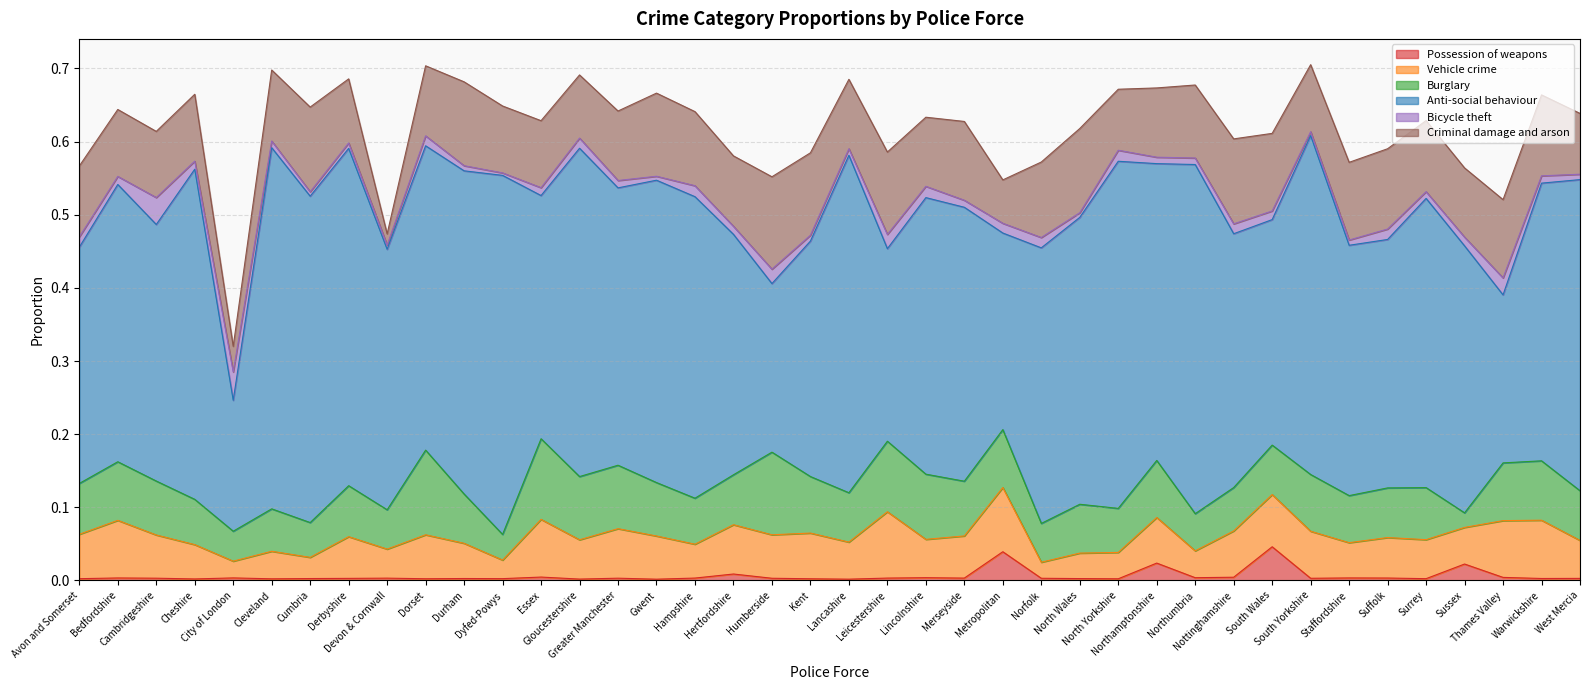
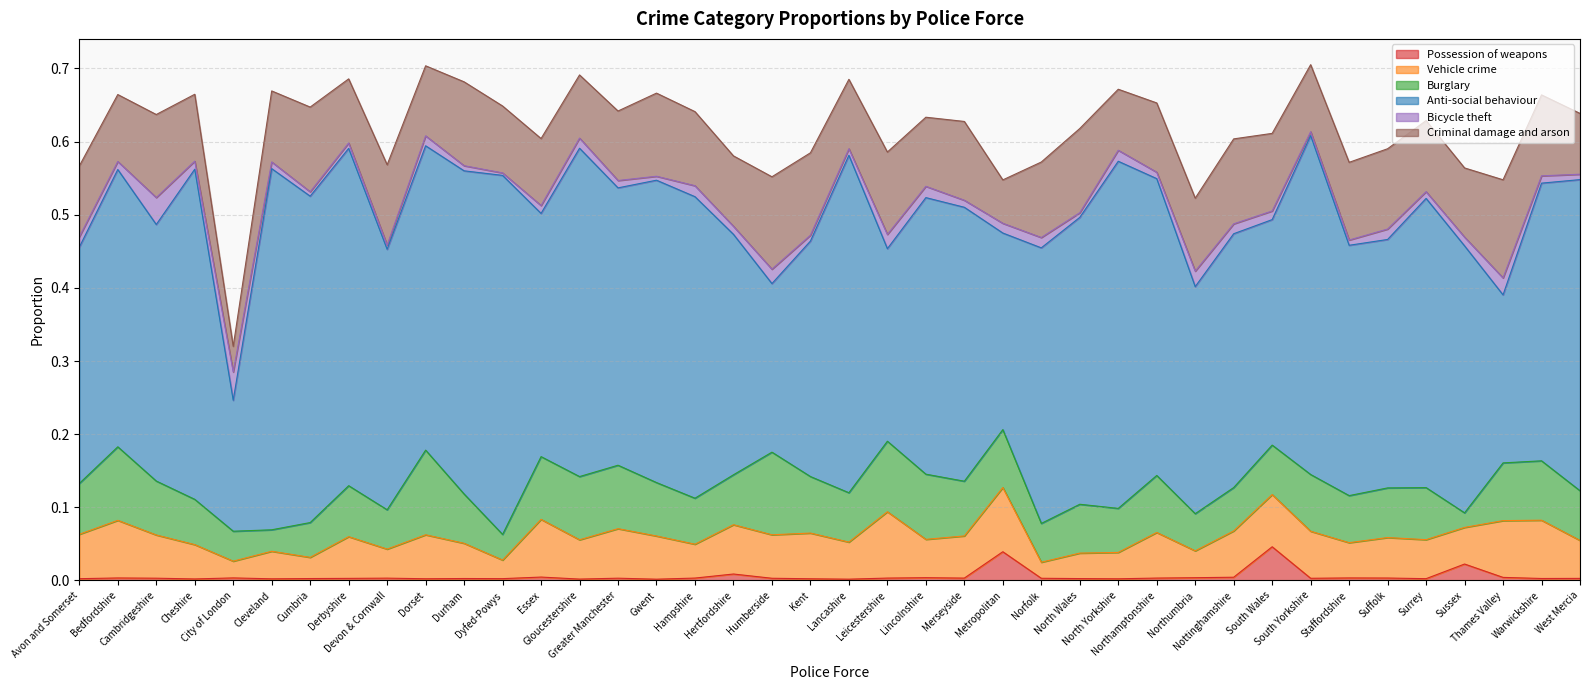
  {
    "Possession of weapons": {
      "Avon and Somerset": 0.00,
      "Bedfordshire": 0.00,
      "Cambridgeshire": 0.00,
      "Cheshire": 0.00,
      "City of London": 0.00,
      "Cleveland": 0.00,
      "Cumbria": 0.00,
      "Derbyshire": 0.00,
      "Devon & Cornwall": 0.00,
      "Dorset": 0.00,
      "Durham": 0.00,
      "Dyfed-Powys": 0.00,
      "Essex": 0.00,
      "Gloucestershire": 0.00,
      "Greater Manchester": 0.00,
      "Gwent": 0.00,
      "Hampshire": 0.00,
      "Hertfordshire": 0.01,
      "Humberside": 0.00,
      "Kent": 0.00,
      "Lancashire": 0.00,
      "Leicestershire": 0.00,
      "Lincolnshire": 0.00,
      "Merseyside": 0.00,
      "Metropolitan": 0.04,
      "Norfolk": 0.00,
      "North Wales": 0.00,
      "North Yorkshire": 0.00,
-     "Northamptonshire": 0.02,
+     "Northamptonshire": 0.00,
      "Northumbria": 0.00,
      "Nottinghamshire": 0.00,
      "South Wales": 0.05,
      "South Yorkshire": 0.00,
      "Staffordshire": 0.00,
      "Suffolk": 0.00,
      "Surrey": 0.00,
      "Sussex": 0.02,
      "Thames Valley": 0.00,
      "Warwickshire": 0.00,
      "West Mercia": 0.00
    },
    "Burglary": {
      "Avon and Somerset": 0.07,
-     "Bedfordshire": 0.08,
+     "Bedfordshire": 0.10,
      "Cambridgeshire": 0.07,
      "Cheshire": 0.06,
      "City of London": 0.04,
-     "Cleveland": 0.06,
+     "Cleveland": 0.03,
      "Cumbria": 0.05,
      "Derbyshire": 0.07,
      "Devon & Cornwall": 0.05,
      "Dorset": 0.12,
      "Durham": 0.07,
      "Dyfed-Powys": 0.04,
-     "Essex": 0.11,
+     "Essex": 0.09,
      "Gloucestershire": 0.09,
      "Greater Manchester": 0.09,
      "Gwent": 0.07,
      "Hampshire": 0.06,
      "Hertfordshire": 0.07,
      "Humberside": 0.11,
      "Kent": 0.08,
      "Lancashire": 0.07,
      "Leicestershire": 0.10,
      "Lincolnshire": 0.09,
      "Merseyside": 0.07,
      "Metropolitan": 0.08,
      "Norfolk": 0.05,
      "North Wales": 0.07,
      "North Yorkshire": 0.06,
      "Northamptonshire": 0.08,
      "Northumbria": 0.05,
      "Nottinghamshire": 0.06,
      "South Wales": 0.07,
      "South Yorkshire": 0.08,
      "Staffordshire": 0.06,
      "Suffolk": 0.07,
      "Surrey": 0.07,
      "Sussex": 0.02,
      "Thames Valley": 0.08,
      "Warwickshire": 0.08,
      "West Mercia": 0.07
    },
    "Anti-social behaviour": {
      "Avon and Somerset": 0.32,
      "Bedfordshire": 0.38,
      "Cambridgeshire": 0.35,
      "Cheshire": 0.45,
      "City of London": 0.18,
      "Cleveland": 0.49,
      "Cumbria": 0.45,
      "Derbyshire": 0.46,
      "Devon & Cornwall": 0.36,
      "Dorset": 0.42,
      "Durham": 0.44,
      "Essex": 0.33,
      "Gloucestershire": 0.45,
      "Greater Manchester": 0.38,
      "Gwent": 0.41,
      "Hampshire": 0.41,
      "Hertfordshire": 0.33,
      "Humberside": 0.23,
      "Kent": 0.32,
      "Lancashire": 0.46,
      "Leicestershire": 0.26,
      "Lincolnshire": 0.38,
      "Merseyside": 0.37,
      "Metropolitan": 0.27,
      "Norfolk": 0.38,
      "North Wales": 0.39,
      "North Yorkshire": 0.47,
      "Northamptonshire": 0.41,
-     "Northumbria": 0.48,
+     "Northumbria": 0.31,
      "Nottinghamshire": 0.35,
      "South Wales": 0.31,
      "South Yorkshire": 0.46,
      "Staffordshire": 0.34,
      "Suffolk": 0.34,
      "Surrey": 0.40,
      "Sussex": 0.36,
      "Thames Valley": 0.23,
      "Warwickshire": 0.38,
      "West Mercia": 0.43
    },
    "Bicycle theft": {
      "Avon and Somerset": 0.01,
      "Bedfordshire": 0.01,
      "Cambridgeshire": 0.04,
      "Cheshire": 0.01,
      "City of London": 0.04,
      "Cleveland": 0.01,
      "Cumbria": 0.01,
      "Derbyshire": 0.01,
      "Devon & Cornwall": 0.01,
      "Dorset": 0.01,
      "Durham": 0.01,
      "Essex": 0.01,
      "Gloucestershire": 0.01,
      "Greater Manchester": 0.01,
      "Gwent": 0.01,
      "Hampshire": 0.01,
      "Hertfordshire": 0.01,
      "Humberside": 0.02,
      "Kent": 0.01,
      "Lancashire": 0.01,
      "Leicestershire": 0.02,
      "Lincolnshire": 0.02,
      "Merseyside": 0.01,
      "Metropolitan": 0.01,
      "Norfolk": 0.01,
      "North Wales": 0.01,
      "North Yorkshire": 0.02,
      "Northamptonshire": 0.01,
-     "Northumbria": 0.01,
+     "Northumbria": 0.02,
      "Nottinghamshire": 0.01,
      "South Wales": 0.01,
      "South Yorkshire": 0.01,
      "Staffordshire": 0.01,
      "Suffolk": 0.01,
      "Surrey": 0.01,
      "Sussex": 0.01,
      "Thames Valley": 0.02,
      "Warwickshire": 0.01,
      "West Mercia": 0.01
    },
    "Criminal damage and arson": {
      "Avon and Somerset": 0.10,
      "Bedfordshire": 0.09,
-     "Cambridgeshire": 0.09,
+     "Cambridgeshire": 0.11,
      "Cheshire": 0.09,
      "City of London": 0.04,
      "Cleveland": 0.10,
      "Cumbria": 0.12,
      "Derbyshire": 0.09,
-     "Devon & Cornwall": 0.02,
+     "Devon & Cornwall": 0.11,
      "Dorset": 0.10,
      "Durham": 0.11,
      "Dyfed-Powys": 0.09,
      "Essex": 0.09,
      "Gloucestershire": 0.09,
      "Greater Manchester": 0.10,
      "Gwent": 0.11,
      "Hampshire": 0.10,
      "Hertfordshire": 0.10,
      "Humberside": 0.13,
      "Kent": 0.11,
      "Lancashire": 0.09,
      "Leicestershire": 0.11,
      "Lincolnshire": 0.09,
      "Merseyside": 0.11,
      "Metropolitan": 0.06,
      "Norfolk": 0.10,
      "North Wales": 0.12,
      "North Yorkshire": 0.08,
      "Northamptonshire": 0.09,
      "Northumbria": 0.10,
      "Nottinghamshire": 0.12,
      "South Wales": 0.11,
      "South Yorkshire": 0.09,
      "Staffordshire": 0.11,
      "Suffolk": 0.11,
      "Sussex": 0.09,
-     "Thames Valley": 0.11,
+     "Thames Valley": 0.13,
      "West Mercia": 0.08
    }
  }
